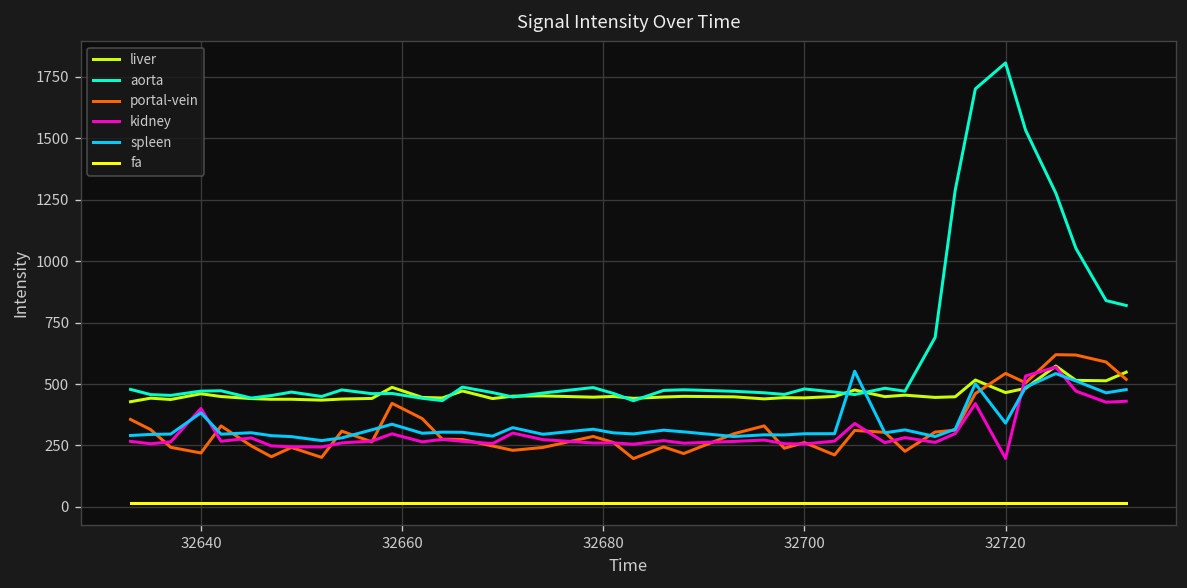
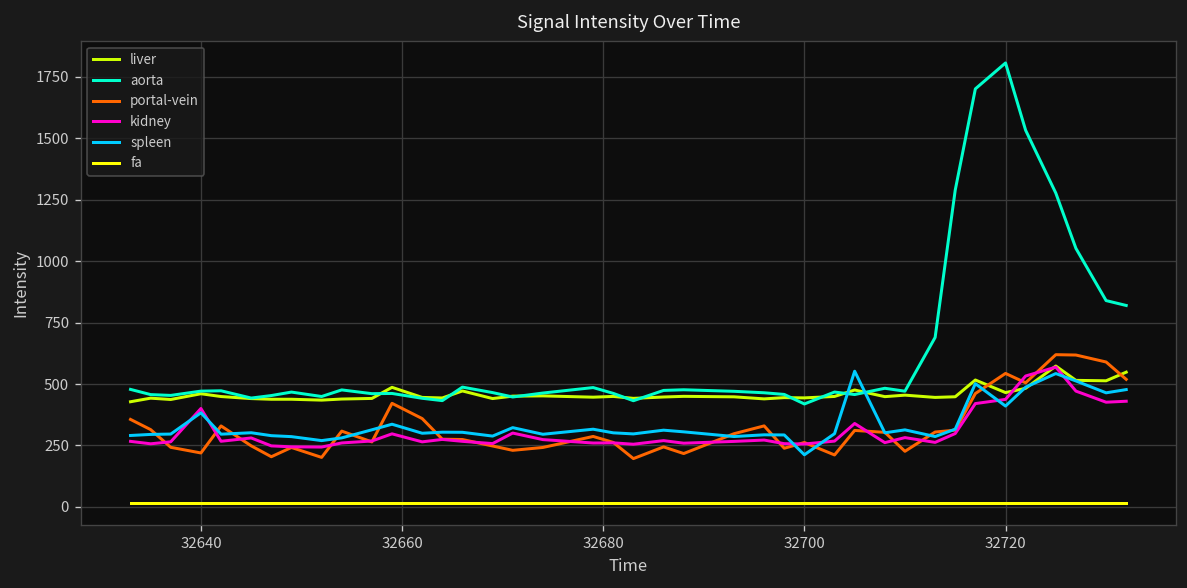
  {
    "aorta": {
-     "32700": 480,
+     "32700": 420,
      "32720": 1810
    },
    "portal-vein": {
      "32640": 220,
      "32720": 540
    },
    "kidney": {
      "32640": 400,
-     "32720": 200
+     "32720": 440
    },
    "spleen": {
      "32640": 380,
-     "32700": 300,
-     "32720": 340
+     "32700": 210,
+     "32720": 410
    }
  }
